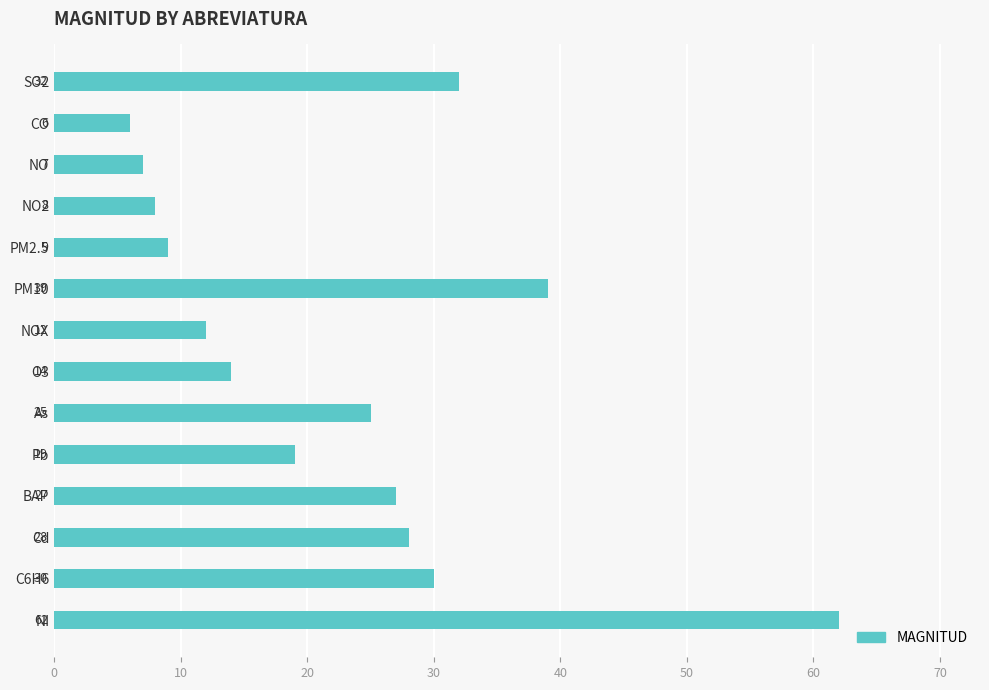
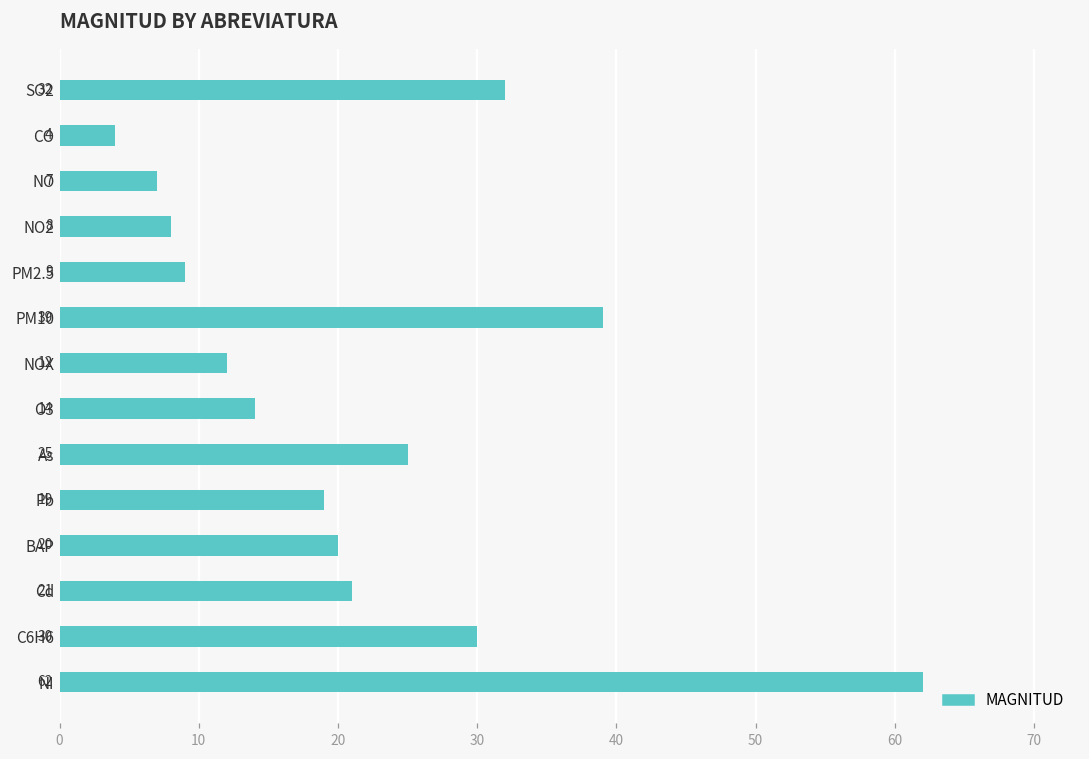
  {
-   "CO": 6,
-   "BAP": 27,
-   "Cd": 28
+   "CO": 4,
+   "BAP": 20,
+   "Cd": 21
  }
